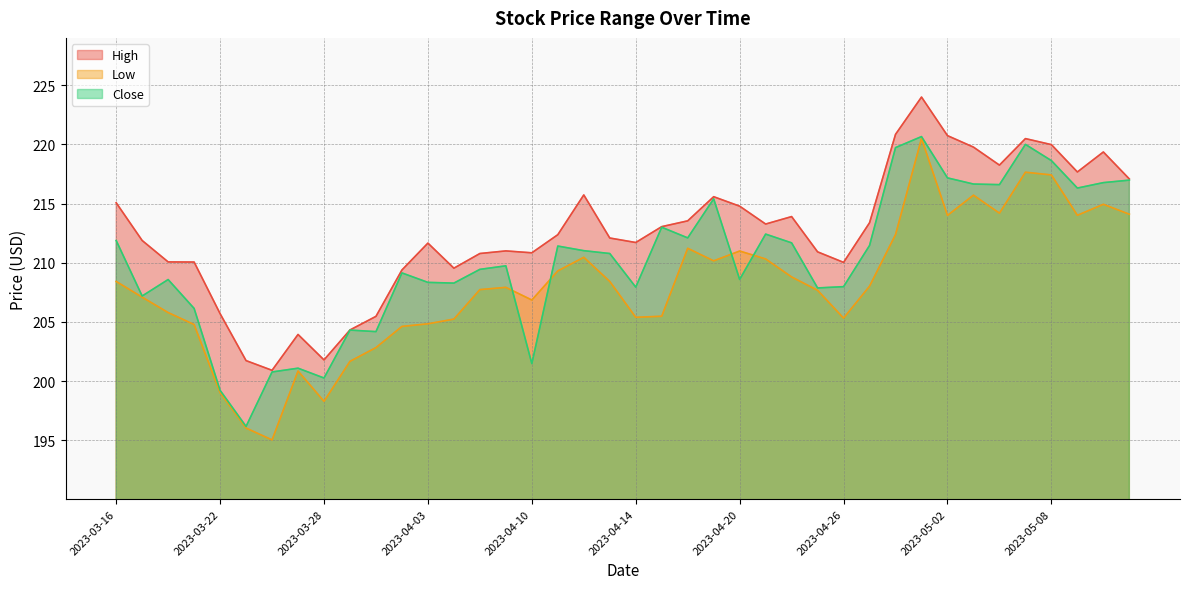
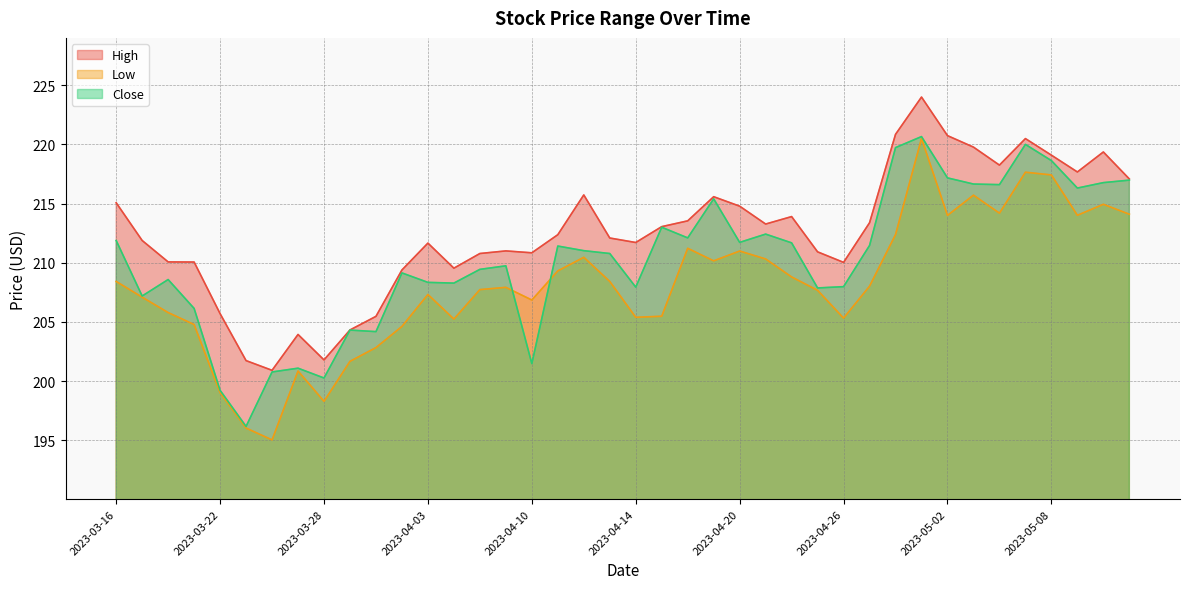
  {
    "High": {
      "2023-03-16": 215.1,
      "2023-03-22": 205.7,
      "2023-03-28": 201.8,
      "2023-04-03": 211.7,
      "2023-04-10": 210.8,
      "2023-04-14": 211.7,
      "2023-04-20": 214.8,
      "2023-04-26": 210.0,
      "2023-05-02": 220.7,
-     "2023-05-08": 220.0
+     "2023-05-08": 219.1
    },
    "Low": {
      "2023-03-16": 208.4,
      "2023-03-28": 198.3,
-     "2023-04-03": 204.8,
+     "2023-04-03": 207.3,
      "2023-04-10": 206.9,
      "2023-04-14": 205.4,
      "2023-04-20": 211.0,
      "2023-04-26": 205.3,
      "2023-05-02": 214.0,
      "2023-05-08": 217.4
    },
    "Close": {
      "2023-03-16": 211.9,
      "2023-03-28": 200.3,
      "2023-04-03": 208.3,
      "2023-04-10": 201.5,
      "2023-04-14": 207.9,
-     "2023-04-20": 208.6,
+     "2023-04-20": 211.7,
      "2023-04-26": 208.0,
      "2023-05-02": 217.2,
      "2023-05-08": 218.6
    }
  }
